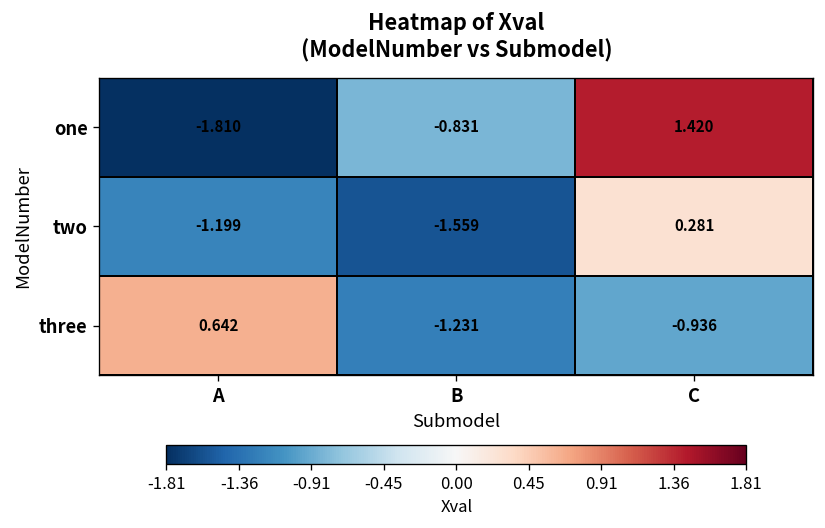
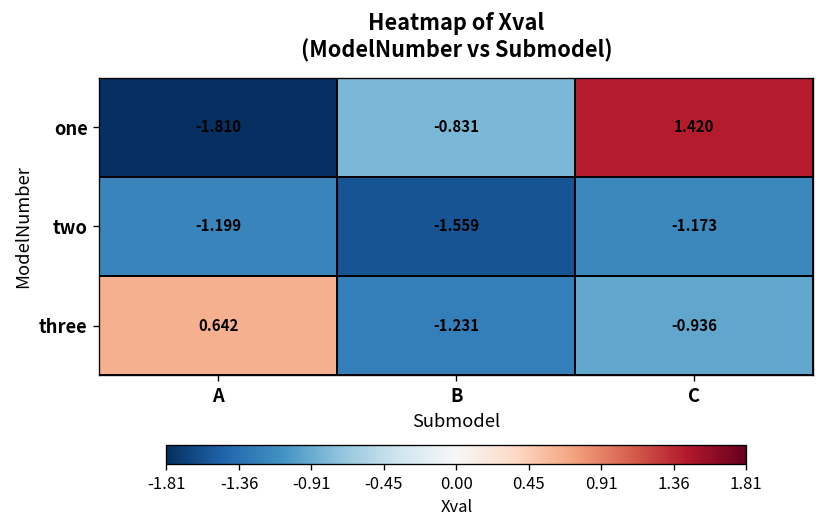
  {
    "one": {
      "A": -1.810,
      "B": -0.831,
      "C": 1.420
    },
    "two": {
      "A": -1.199,
      "B": -1.559,
-     "C": 0.281
+     "C": -1.173
    },
    "three": {
      "A": 0.642,
      "B": -1.231,
      "C": -0.936
    }
  }
